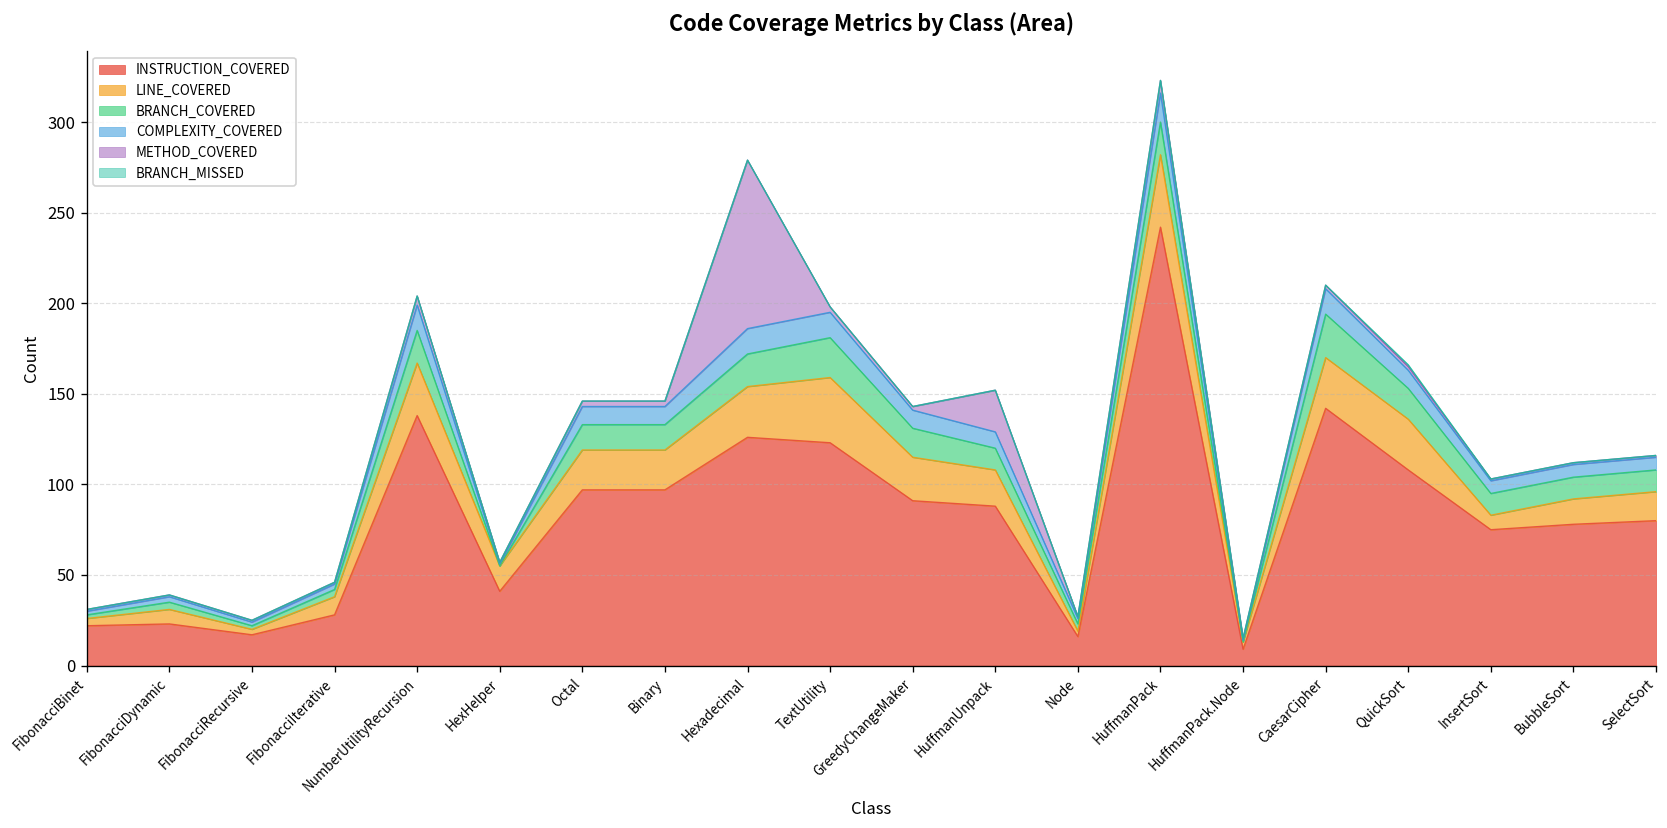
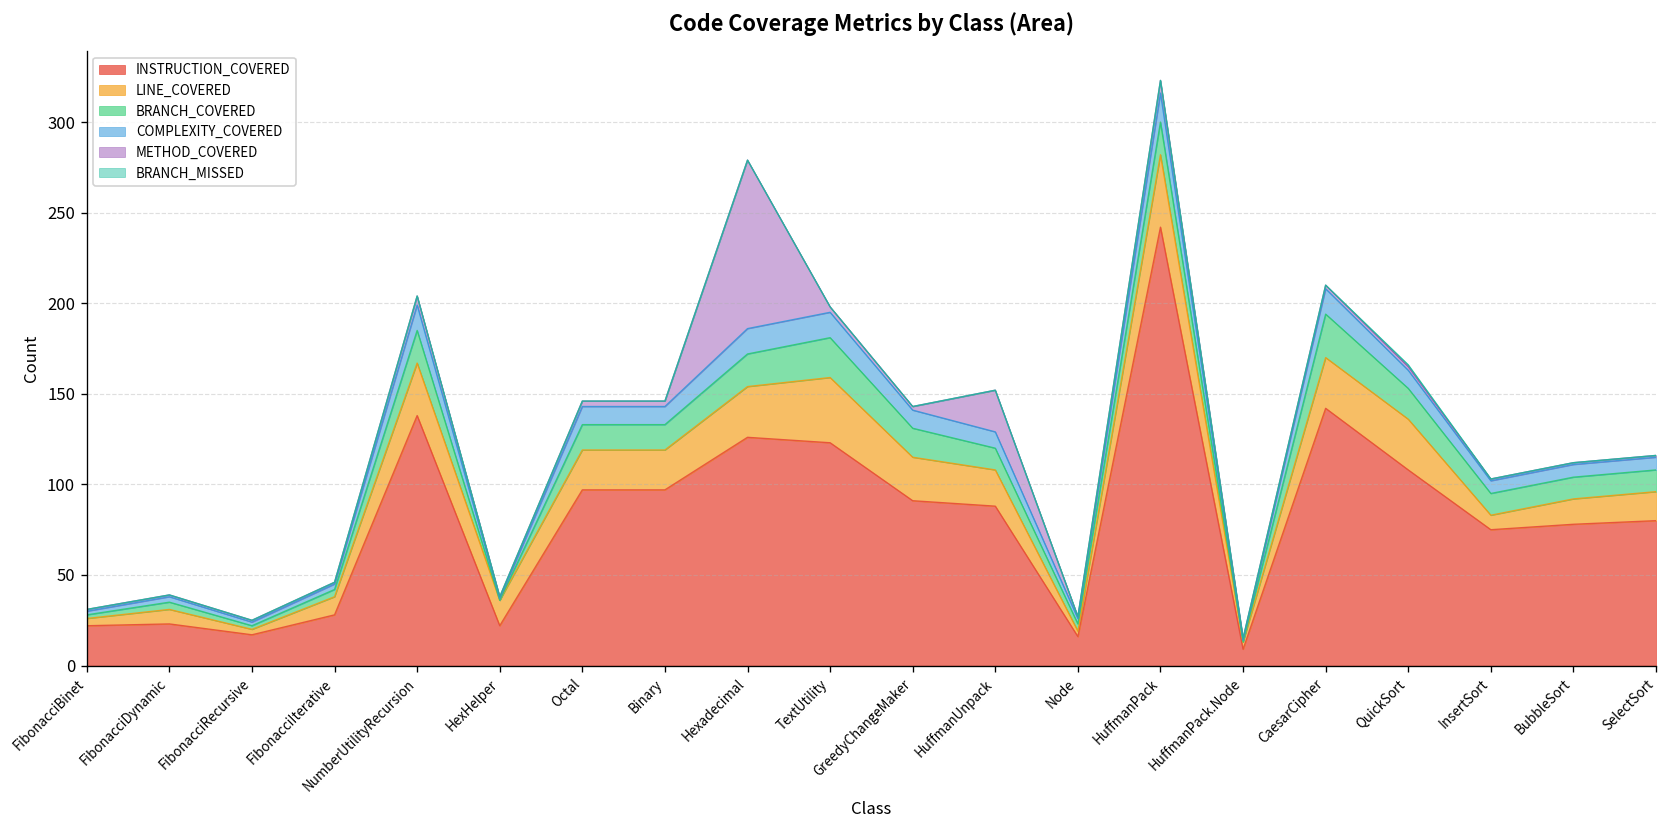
  {
    "INSTRUCTION_COVERED": {
      "FibonacciBinet": 22,
      "FibonacciDynamic": 23,
      "FibonacciRecursive": 17,
      "FibonacciIterative": 28,
      "NumberUtilityRecursion": 138,
-     "HexHelper": 41,
+     "HexHelper": 22,
      "Octal": 97,
      "Binary": 97,
      "Hexadecimal": 126,
      "TextUtility": 123,
      "GreedyChangeMaker": 91,
      "HuffmanUnpack": 88,
      "Node": 16,
      "HuffmanPack": 242,
      "HuffmanPack.Node": 9,
      "CaesarCipher": 142,
      "QuickSort": 108,
      "InsertSort": 75,
      "BubbleSort": 78,
      "SelectSort": 80
    },
    "LINE_COVERED": {
      "FibonacciBinet": 4,
      "FibonacciDynamic": 8,
      "FibonacciRecursive": 3,
      "FibonacciIterative": 10,
      "NumberUtilityRecursion": 29,
      "Octal": 22,
      "Binary": 22,
      "Hexadecimal": 28,
      "TextUtility": 36,
      "GreedyChangeMaker": 24,
      "HuffmanUnpack": 20,
      "Node": 3,
      "HuffmanPack": 40,
      "CaesarCipher": 28,
      "QuickSort": 28,
      "InsertSort": 8,
      "BubbleSort": 14,
      "SelectSort": 16
    }
  }
